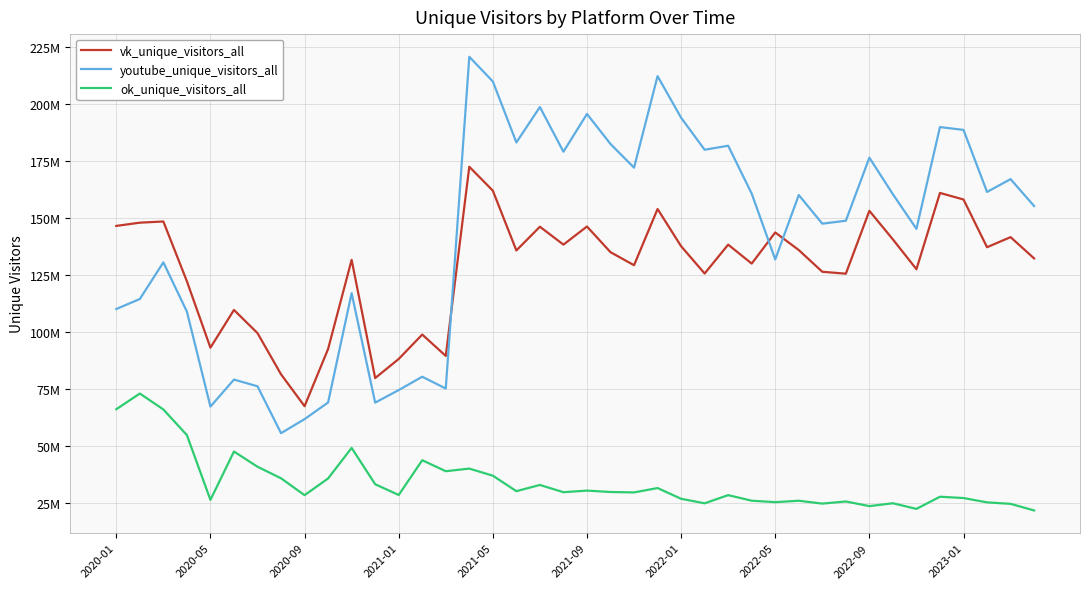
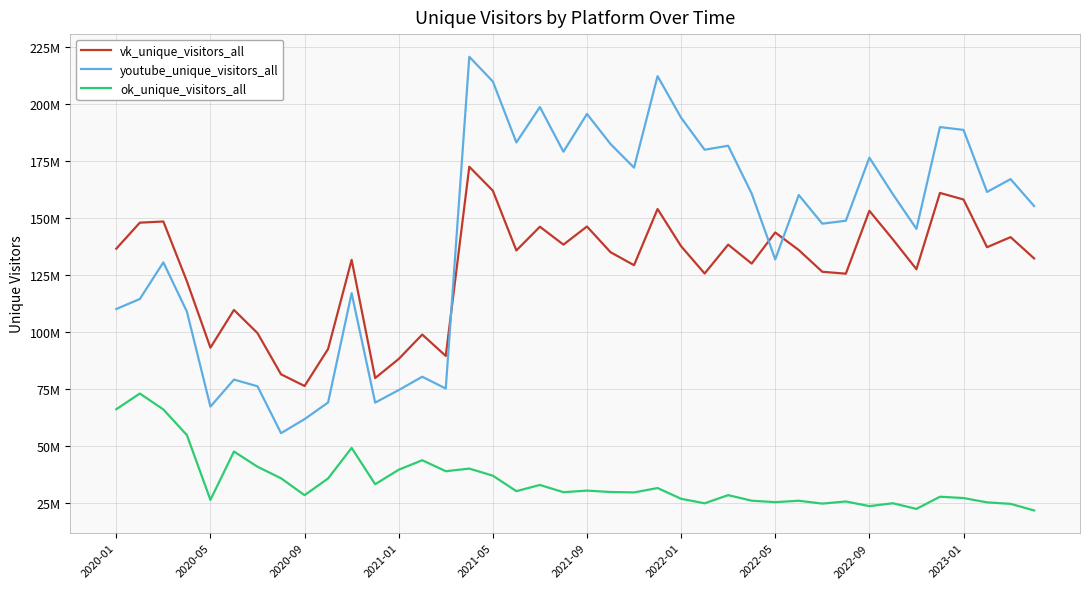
  {
    "vk_unique_visitors_all": {
-     "2020-01": 147000000,
+     "2020-01": 137000000,
      "2020-05": 93000000,
-     "2020-09": 67000000,
+     "2020-09": 76000000,
      "2021-01": 88000000,
      "2021-05": 162000000,
      "2021-09": 146000000,
      "2022-01": 138000000,
      "2022-05": 144000000,
      "2022-09": 153000000,
      "2023-01": 158000000
    },
    "youtube_unique_visitors_all": {
      "2020-01": 110000000,
      "2020-05": 67000000,
      "2020-09": 62000000,
      "2021-01": 74000000,
      "2021-05": 210000000,
      "2021-09": 196000000,
      "2022-01": 194000000,
      "2022-05": 132000000,
      "2022-09": 176000000,
      "2023-01": 189000000
    },
    "ok_unique_visitors_all": {
      "2020-01": 66000000,
      "2020-05": 26000000,
      "2020-09": 28000000,
-     "2021-01": 28000000,
+     "2021-01": 40000000,
      "2021-05": 37000000,
      "2021-09": 30000000,
      "2022-01": 27000000,
      "2022-05": 25000000,
      "2022-09": 24000000,
      "2023-01": 27000000
    }
  }
